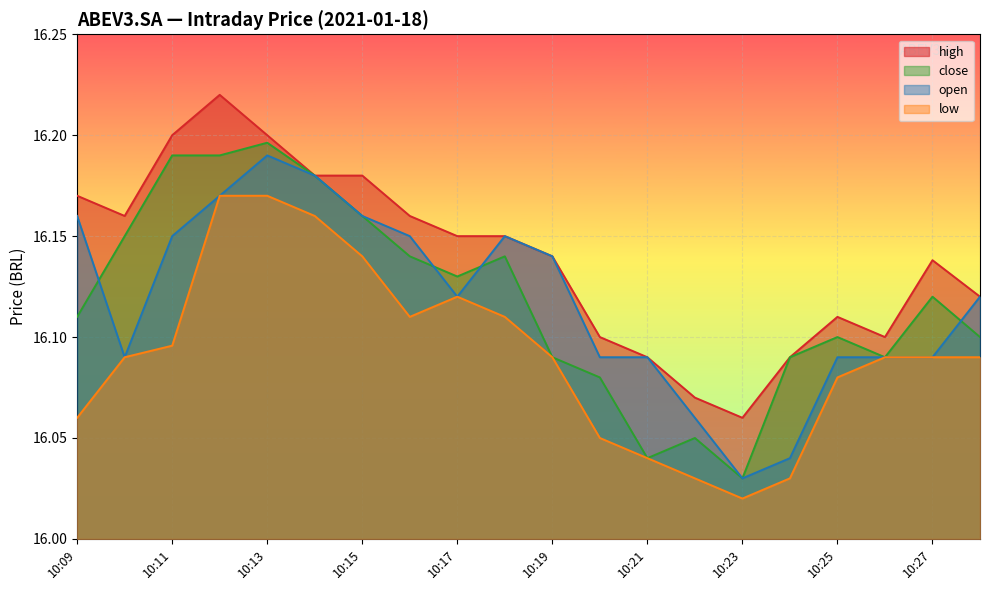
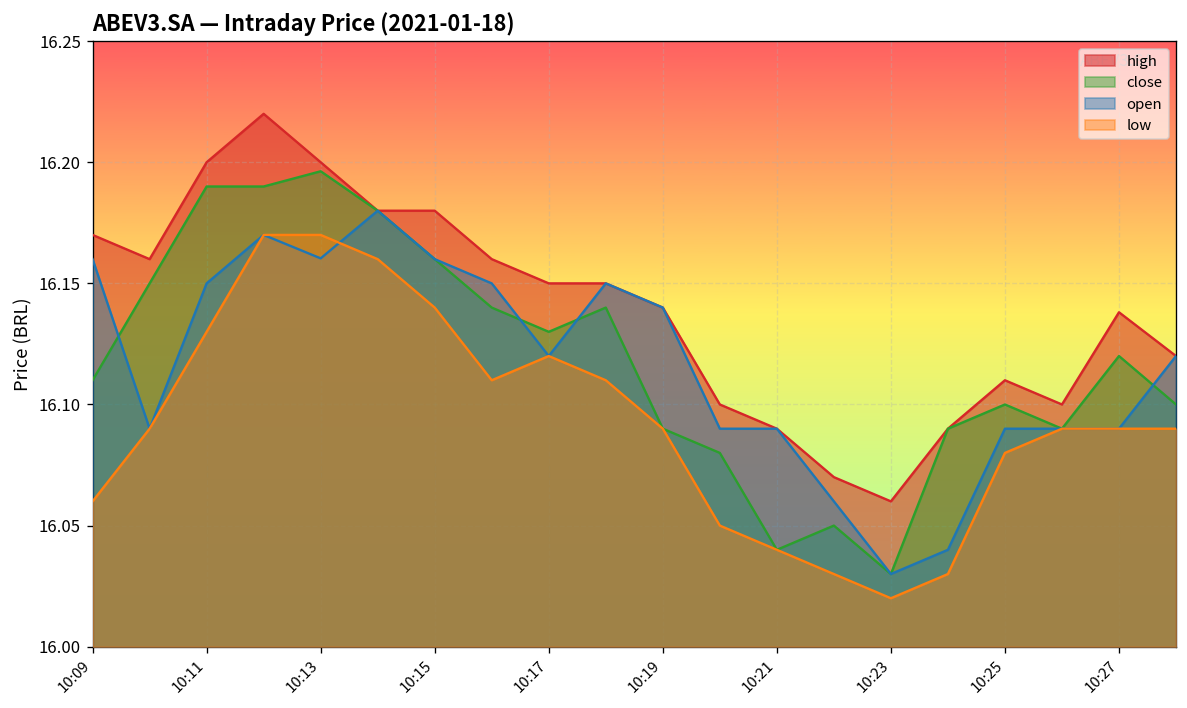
  {
    "high": {
      "10:09": 16.170,
      "10:11": 16.200,
      "10:13": 16.200,
      "10:15": 16.180,
      "10:17": 16.150,
      "10:23": 16.060,
      "10:25": 16.110,
      "10:27": 16.138
    },
    "close": {
      "10:09": 16.110,
      "10:11": 16.190,
      "10:13": 16.196,
      "10:17": 16.130,
      "10:25": 16.100,
      "10:27": 16.120
    },
    "open": {
      "10:09": 16.160,
      "10:11": 16.150,
-     "10:13": 16.190,
+     "10:13": 16.160,
      "10:25": 16.090
    },
    "low": {
      "10:09": 16.060,
-     "10:11": 16.096,
+     "10:11": 16.130,
      "10:13": 16.170,
      "10:15": 16.140,
      "10:23": 16.020,
      "10:25": 16.080
    }
  }
